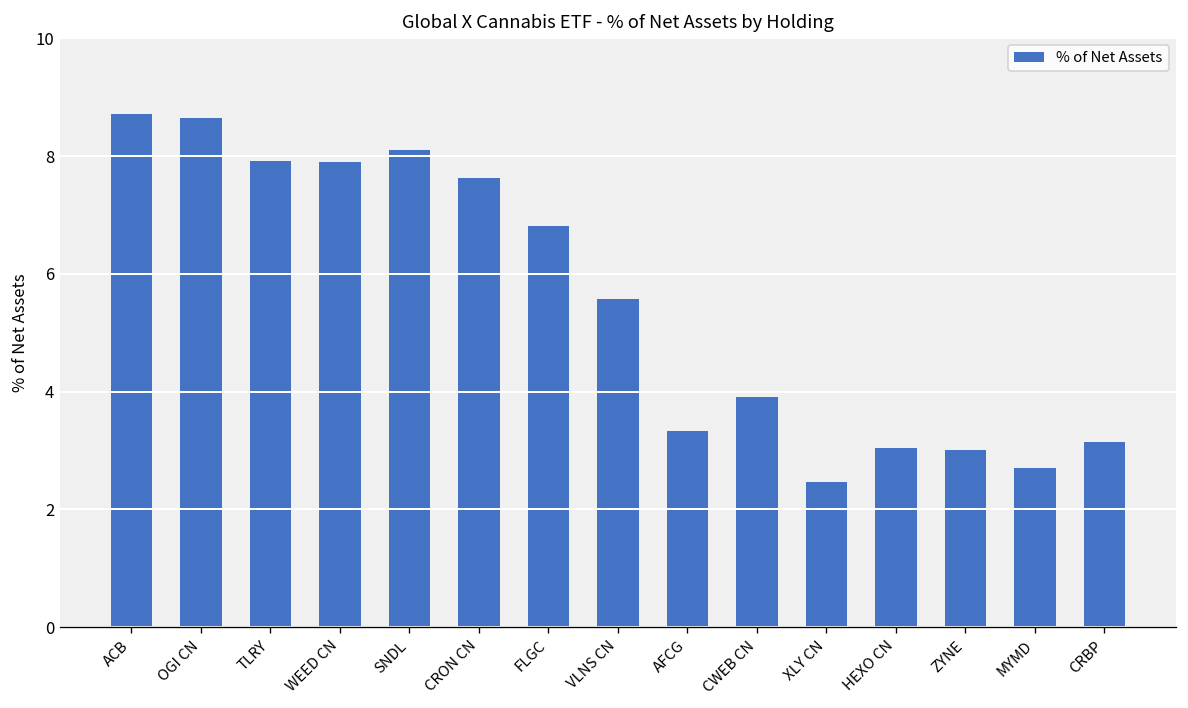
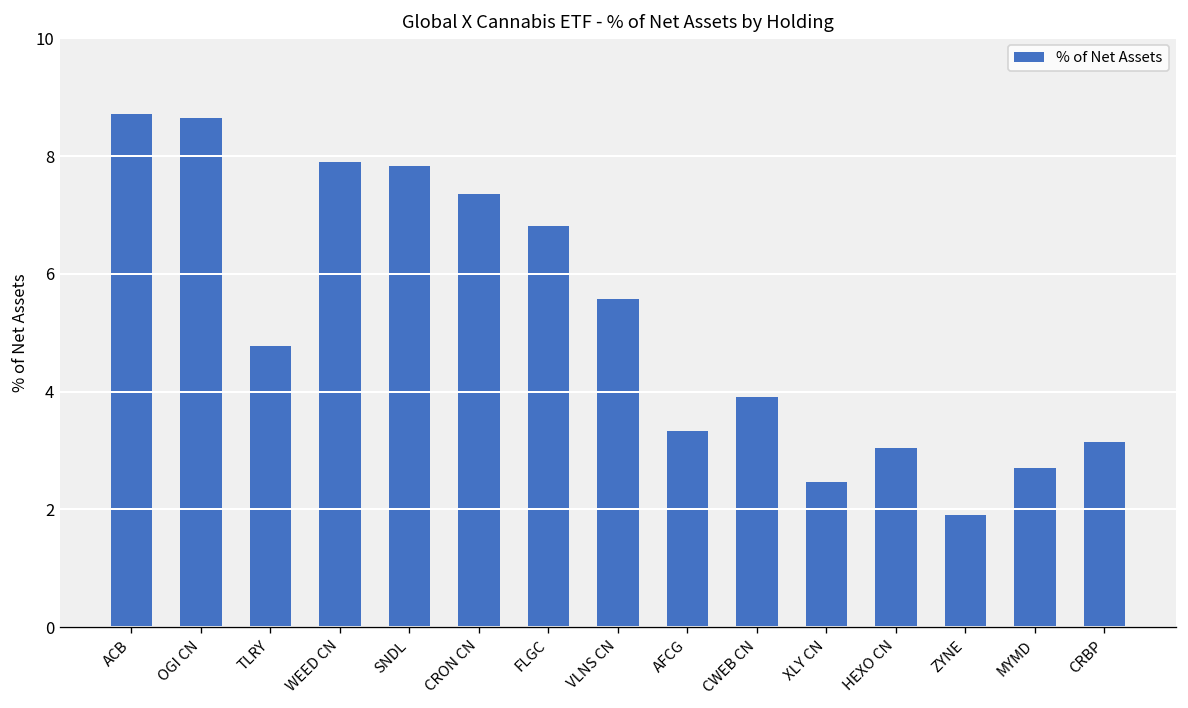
  {
    "ACB": 8.7,
    "OGI CN": 8.6,
-   "TLRY": 7.9,
+   "TLRY": 4.8,
    "WEED CN": 7.9,
-   "SNDL": 8.1,
-   "CRON CN": 7.6,
+   "SNDL": 7.8,
+   "CRON CN": 7.4,
    "FLGC": 6.8,
    "VLNS CN": 5.6,
    "AFCG": 3.3,
    "CWEB CN": 3.9,
    "XLY CN": 2.5,
    "HEXO CN": 3.0,
-   "ZYNE": 3.0,
+   "ZYNE": 1.9,
    "MYMD": 2.7,
    "CRBP": 3.1
  }
